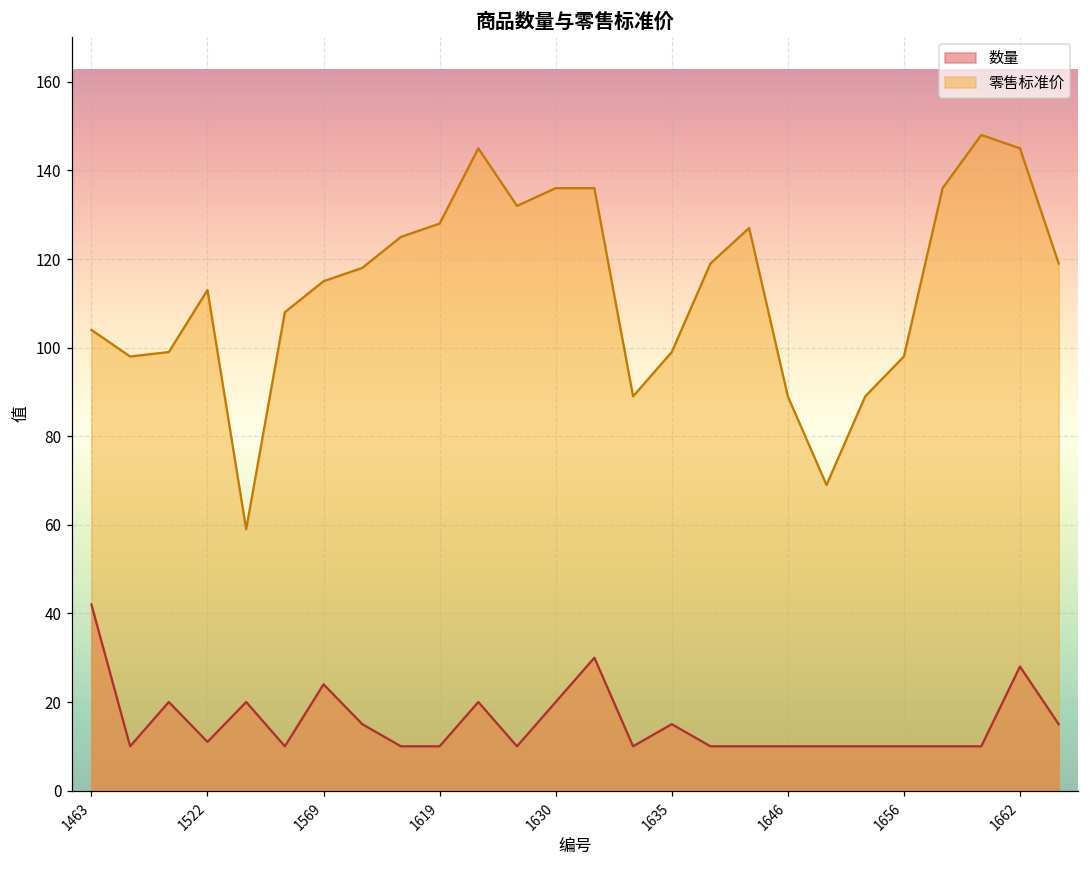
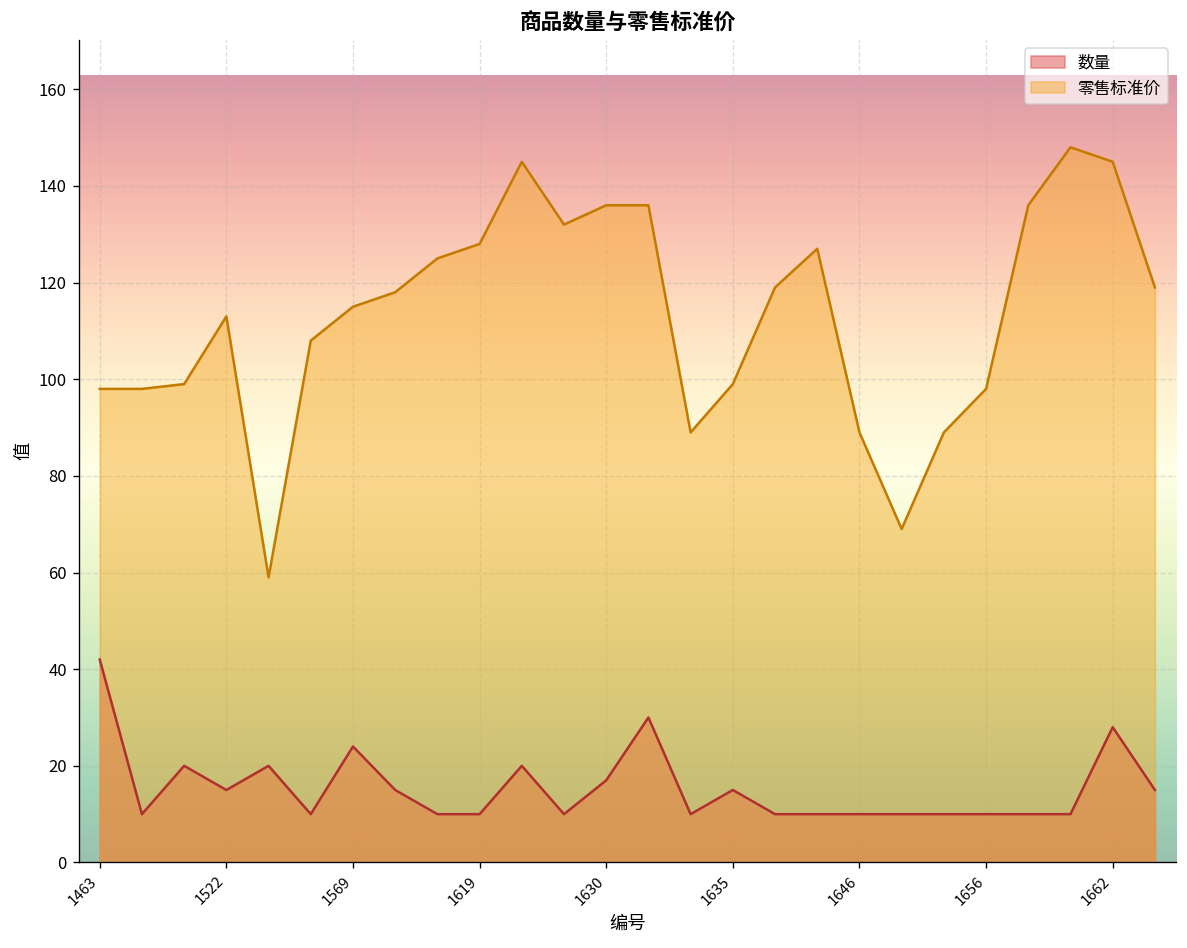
  {
    "数量": {
      "1463": 42,
-     "1522": 11,
+     "1522": 15,
      "1569": 24,
      "1619": 10,
-     "1630": 20,
+     "1630": 17,
      "1635": 15,
      "1646": 10,
      "1656": 10,
      "1662": 28
    },
    "零售标准价": {
-     "1463": 104,
+     "1463": 98,
      "1522": 113,
      "1569": 115,
      "1619": 128,
      "1630": 136,
      "1635": 99,
      "1646": 89,
      "1656": 98,
      "1662": 145
    }
  }
